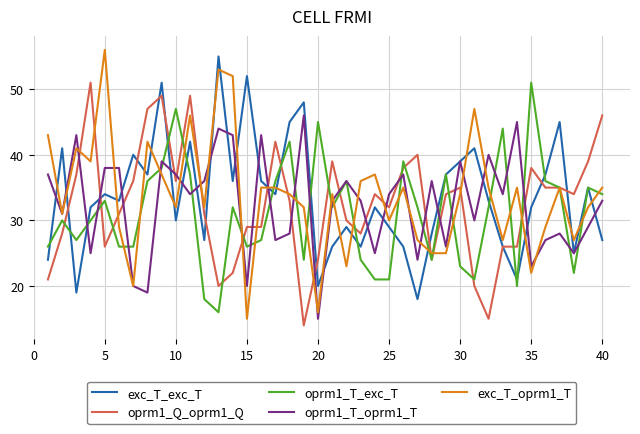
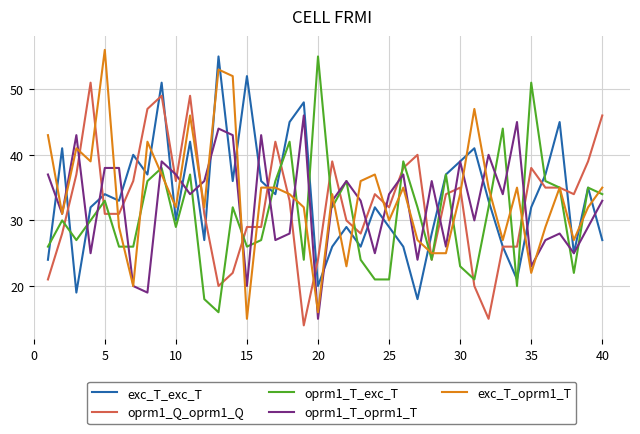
  {
    "exc_T_exc_T": {
      "5": 34,
      "10": 30,
      "15": 52,
      "20": 20,
      "25": 29,
      "35": 32,
      "40": 27
    },
    "oprm1_Q_oprm1_Q": {
-     "5": 26,
+     "5": 31,
      "10": 36,
      "15": 29,
      "20": 24,
      "25": 32,
      "30": 35,
      "35": 38,
      "40": 46
    },
    "oprm1_T_exc_T": {
      "5": 33,
-     "10": 47,
+     "10": 29,
      "15": 26,
-     "20": 45,
+     "20": 55,
      "25": 21,
      "30": 23,
      "35": 51,
      "40": 34
    },
    "oprm1_T_oprm1_T": {
      "5": 38,
      "10": 37,
      "15": 20,
      "20": 15,
      "25": 34,
      "35": 23,
      "40": 33
    },
    "exc_T_oprm1_T": {
      "5": 56,
      "10": 32,
      "15": 15,
      "20": 16,
      "25": 30,
      "30": 34,
      "35": 22,
      "40": 35
    }
  }
